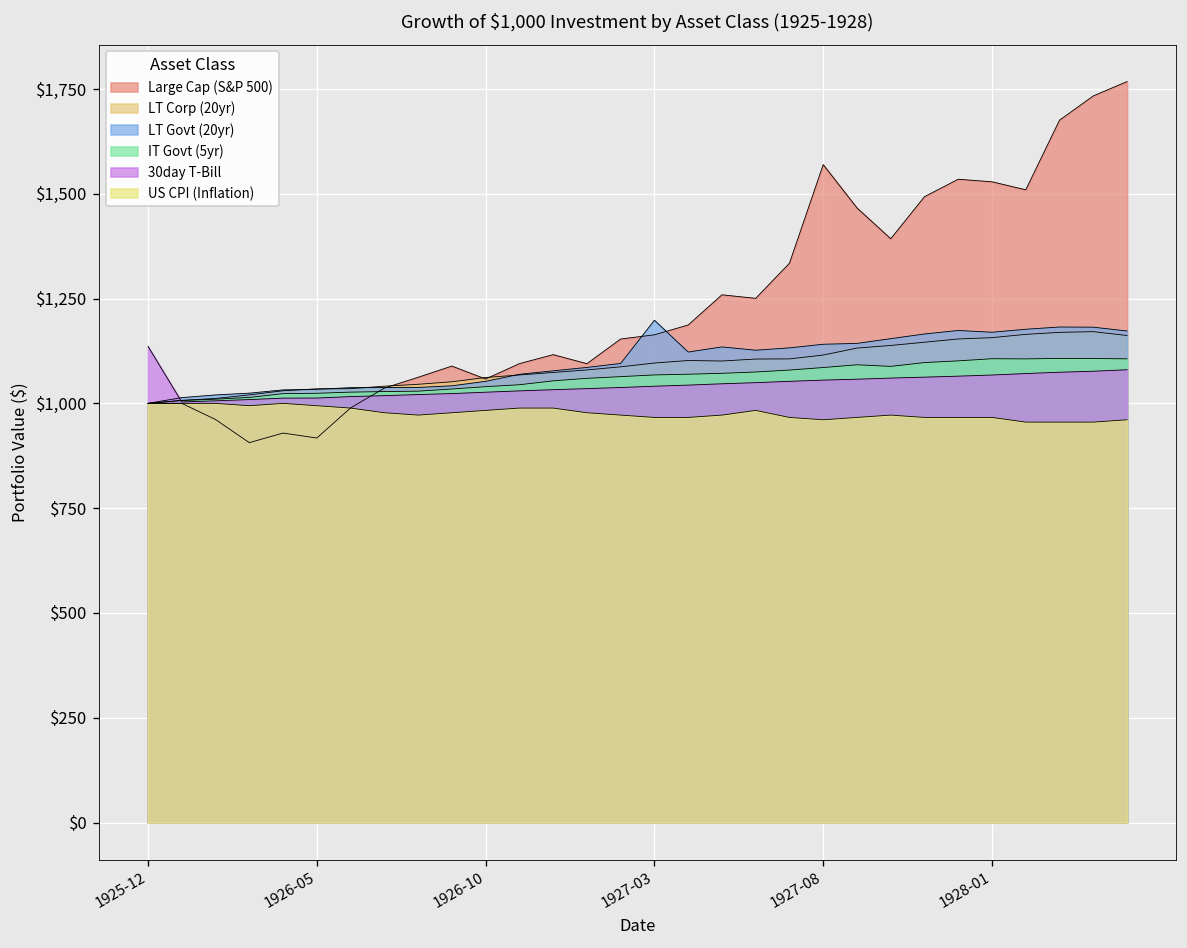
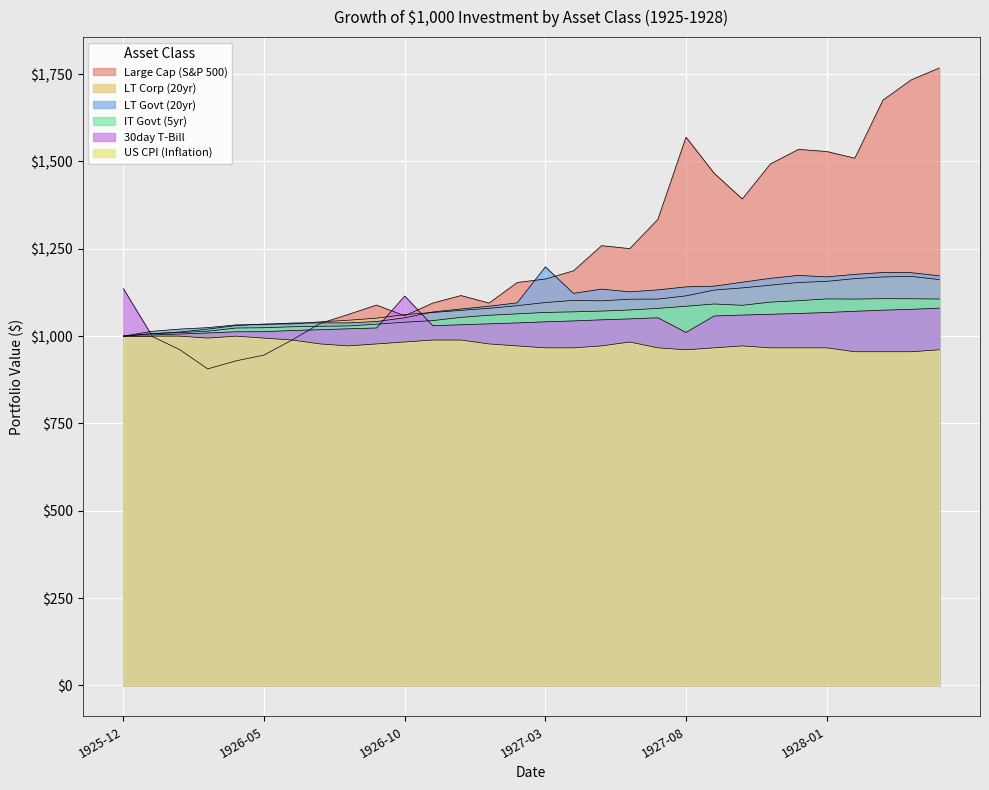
  {
    "Large Cap (S&P 500)": {
-     "1926-05": "$920",
+     "1926-05": "$950",
      "1927-03": "$1,160",
      "1927-08": "$1,570",
      "1928-01": "$1,530"
    },
    "LT Govt (20yr)": {
      "1927-03": "$1,200",
      "1927-08": "$1,140",
      "1928-01": "$1,170"
    },
    "IT Govt (5yr)": {
      "1926-05": "$1,020",
      "1926-10": "$1,040",
      "1927-03": "$1,070",
      "1927-08": "$1,090",
      "1928-01": "$1,110"
    },
    "30day T-Bill": {
      "1925-12": "$1,140",
      "1926-05": "$1,010",
-     "1926-10": "$1,030",
+     "1926-10": "$1,110",
      "1927-03": "$1,040",
-     "1927-08": "$1,060",
+     "1927-08": "$1,010",
      "1928-01": "$1,070"
    }
  }
